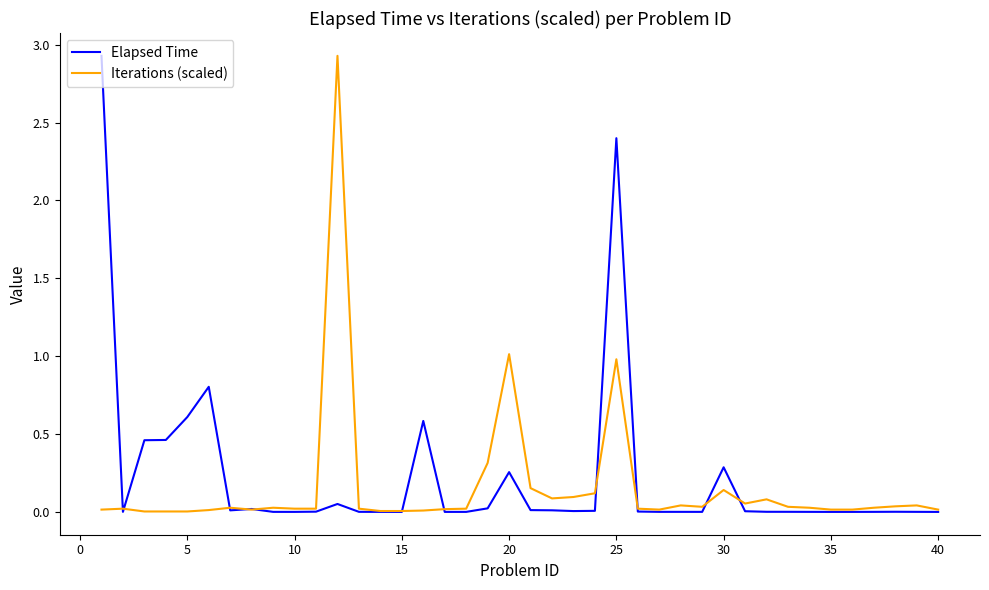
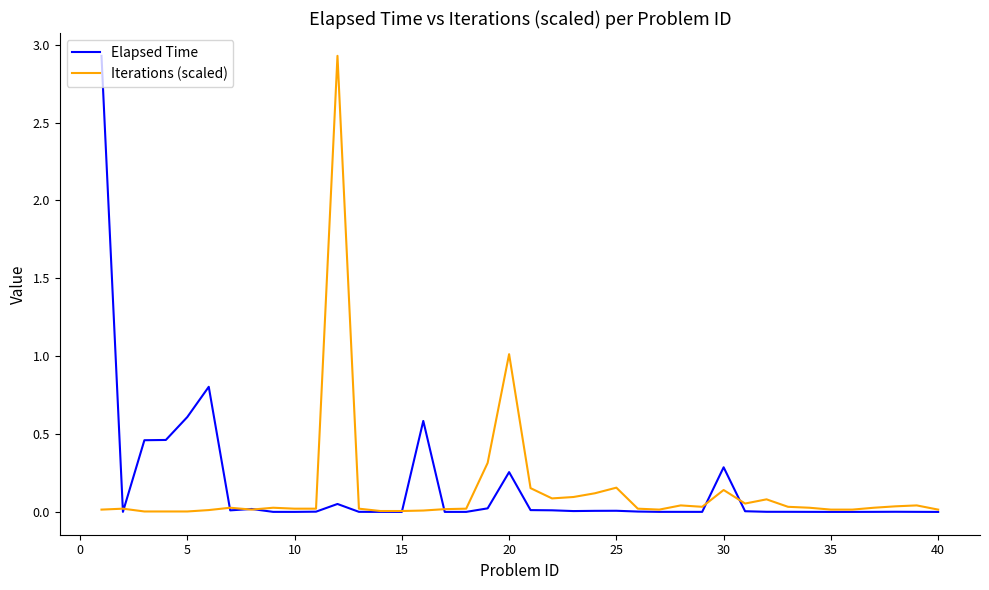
  {
    "Elapsed Time": {
      "5": 0.61,
      "10": 0.00,
      "20": 0.26,
-     "25": 2.40,
+     "25": 0.01,
      "30": 0.29
    },
    "Iterations (scaled)": {
      "5": 0.00,
      "10": 0.02,
      "20": 1.01,
-     "25": 0.98,
+     "25": 0.16,
      "30": 0.14
    }
  }
